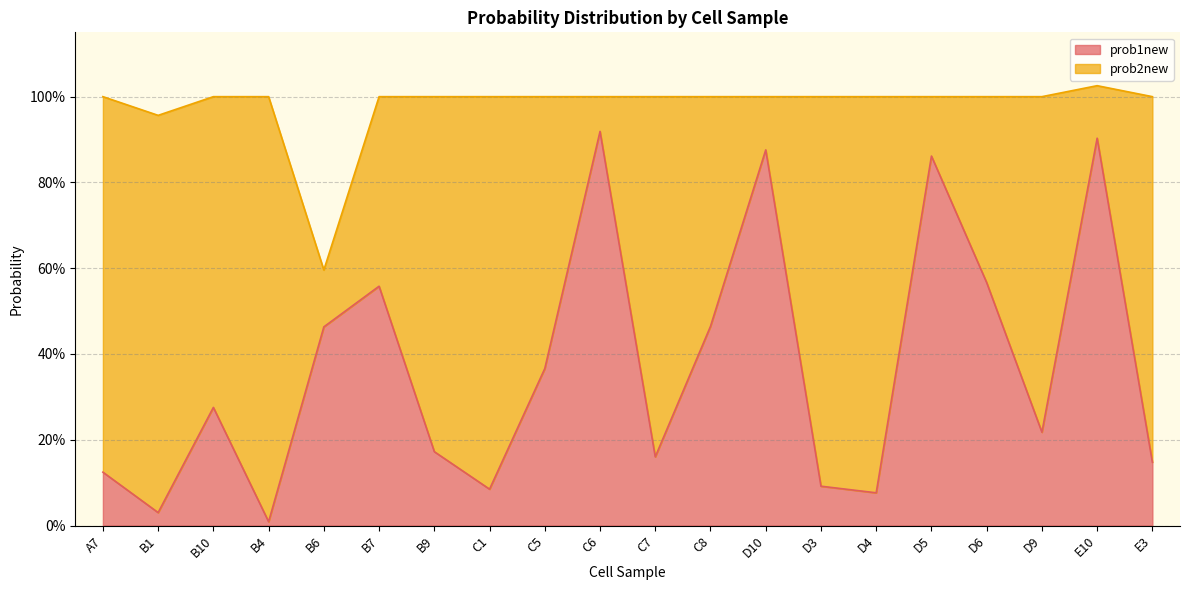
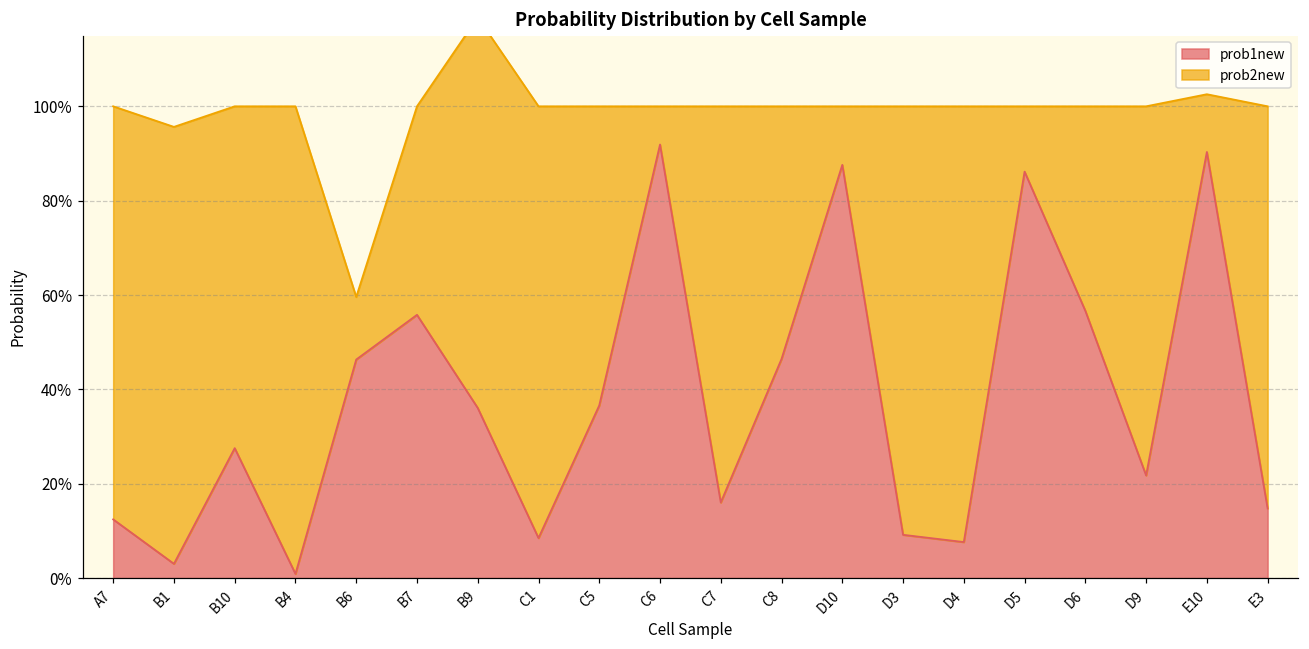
  {
    "prob1new": {
      "A7": "12%",
      "B1": "3%",
      "B10": "28%",
      "B4": "1%",
      "B6": "46%",
      "B7": "56%",
-     "B9": "17%",
+     "B9": "36%",
      "C1": "8%",
      "C5": "37%",
      "C6": "92%",
      "C7": "16%",
      "C8": "46%",
      "D10": "88%",
      "D3": "9%",
      "D4": "8%",
      "D5": "86%",
      "D6": "57%",
      "D9": "22%",
      "E10": "90%",
      "E3": "15%"
    },
    "prob2new": {
      "A7": "88%",
      "B1": "93%",
      "B10": "72%",
      "B4": "99%",
      "B6": "13%",
      "B7": "44%",
      "C1": "92%",
      "C5": "63%",
      "C6": "8%",
      "C7": "84%",
      "C8": "54%",
      "D10": "12%",
      "D3": "91%",
      "D4": "92%",
      "D5": "14%",
      "D6": "43%",
      "D9": "78%",
      "E10": "12%",
      "E3": "85%"
    }
  }
